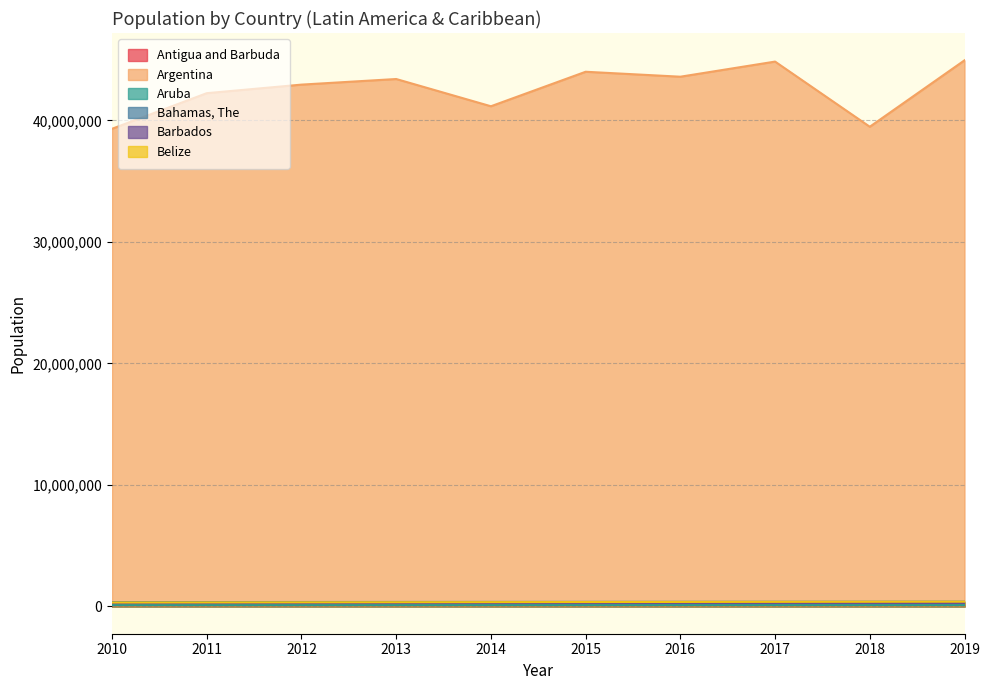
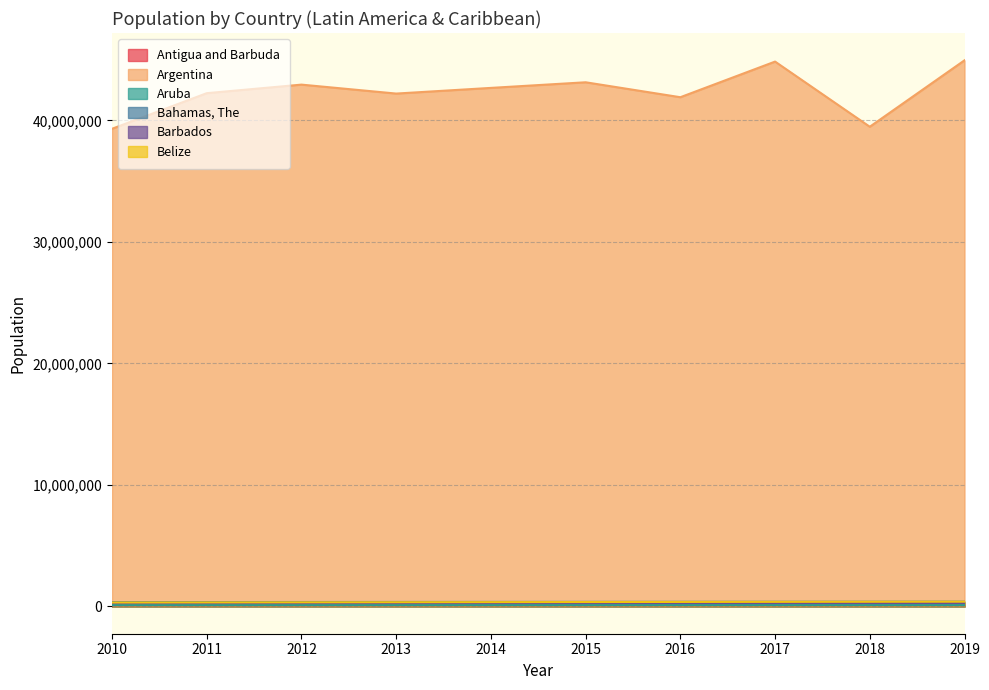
  {
    "Argentina": {
      "2010": "39,300,000",
      "2012": "42,900,000",
-     "2013": "43,400,000",
-     "2014": "41,200,000",
-     "2015": "44,000,000",
-     "2016": "43,600,000",
+     "2013": "42,200,000",
+     "2014": "42,700,000",
+     "2015": "43,100,000",
+     "2016": "41,900,000",
      "2017": "44,800,000",
      "2018": "39,500,000",
      "2019": "44,900,000"
    }
  }
